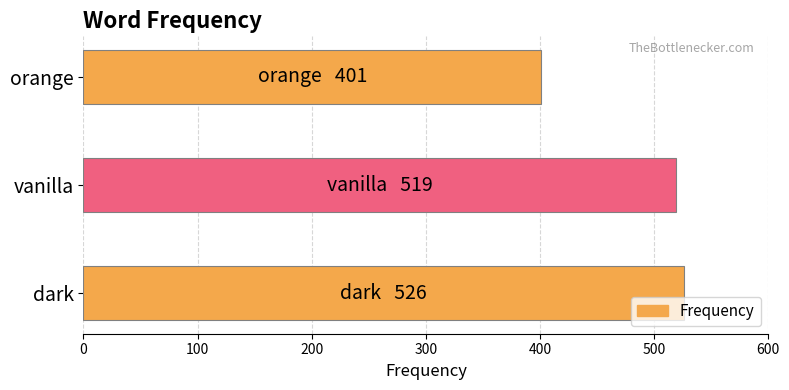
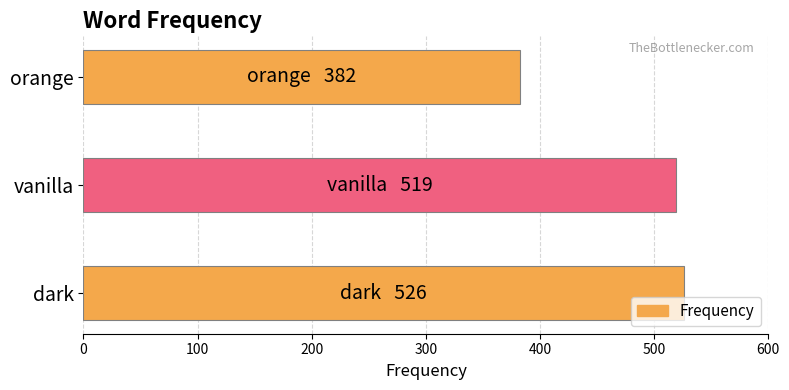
  {
-   "orange": 401,
+   "orange": 382,
    "vanilla": 519,
    "dark": 526
  }
